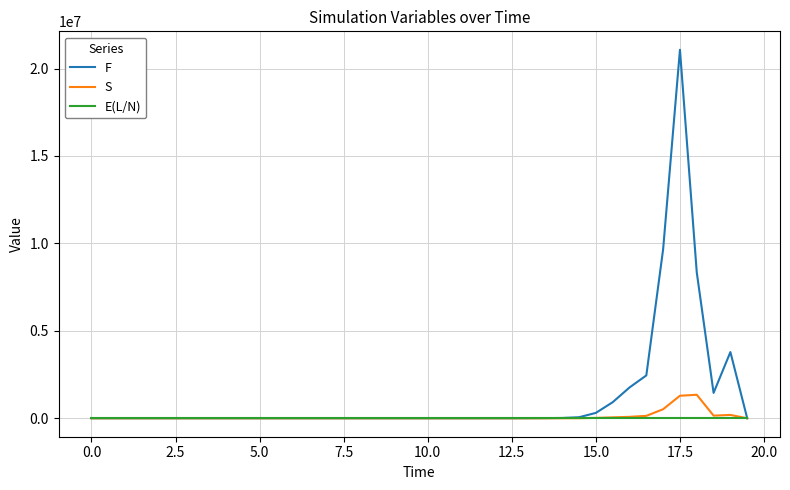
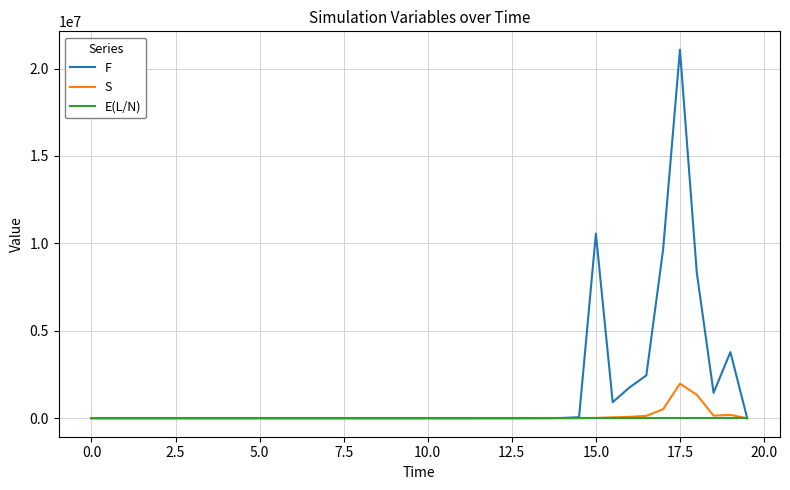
  {
    "F": {
-     "15.0": 300000,
+     "15.0": 10600000,
      "17.5": 21100000
    },
    "S": {
-     "17.5": 1300000
+     "17.5": 2000000
    },
    "E(L/N)": {
      "17.5": 0
    }
  }
